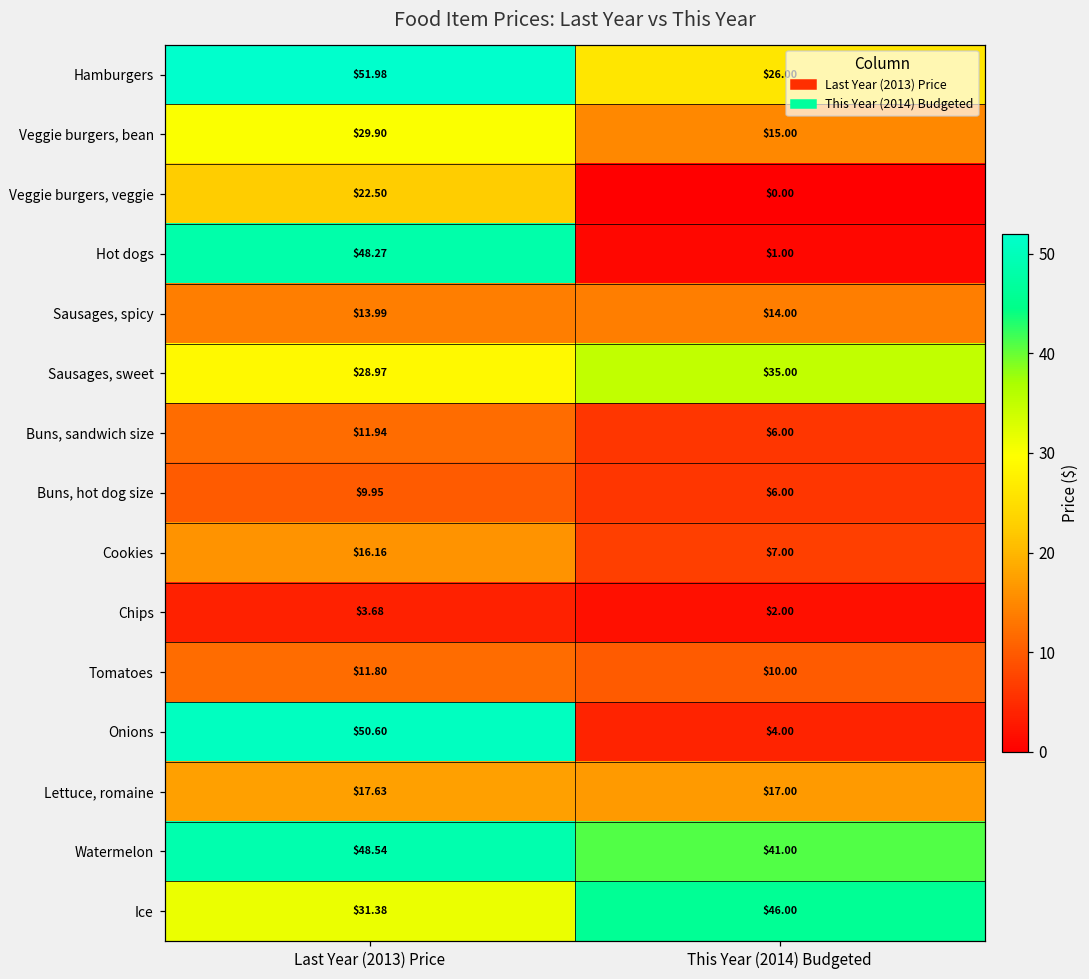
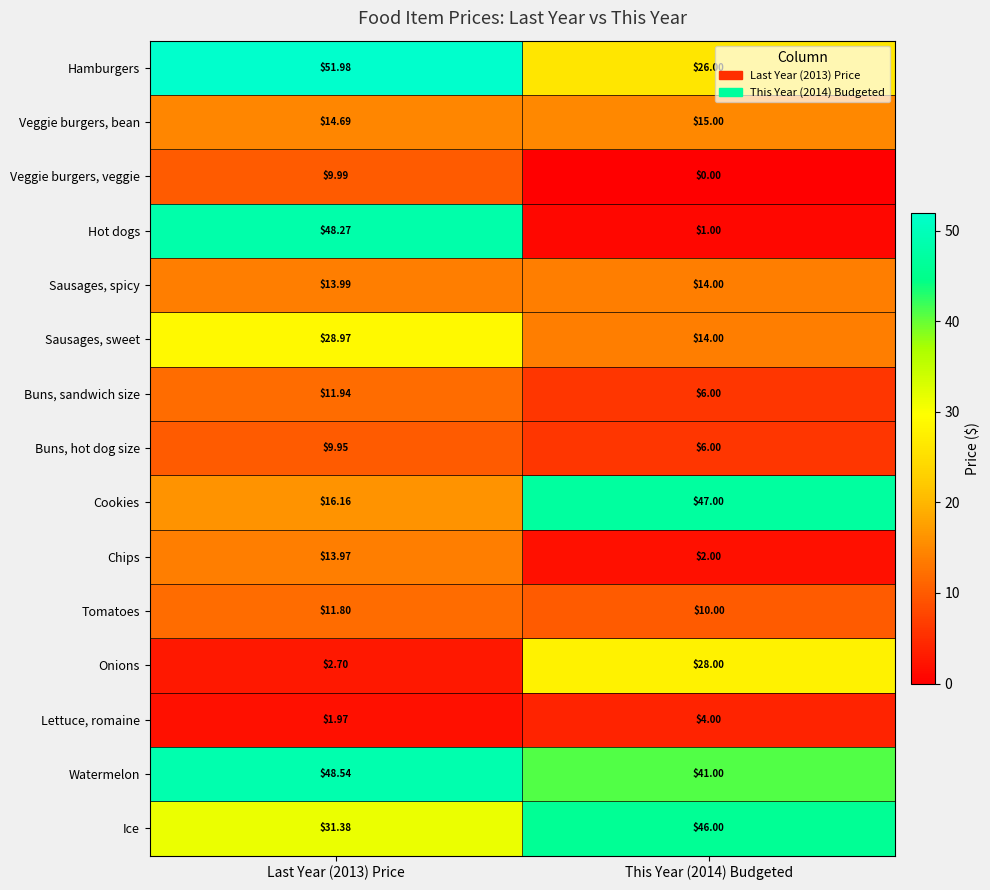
  {
    "Hamburgers": {
      "Last Year (2013) Price": "$51.98"
    },
    "Veggie burgers, bean": {
-     "Last Year (2013) Price": "$29.90",
+     "Last Year (2013) Price": "$14.69",
      "This Year (2014) Budgeted": "$15.00"
    },
    "Veggie burgers, veggie": {
-     "Last Year (2013) Price": "$22.50",
+     "Last Year (2013) Price": "$9.99",
      "This Year (2014) Budgeted": "$0.00"
    },
    "Hot dogs": {
      "Last Year (2013) Price": "$48.27",
      "This Year (2014) Budgeted": "$1.00"
    },
    "Sausages, spicy": {
      "Last Year (2013) Price": "$13.99",
      "This Year (2014) Budgeted": "$14.00"
    },
    "Sausages, sweet": {
      "Last Year (2013) Price": "$28.97",
-     "This Year (2014) Budgeted": "$35.00"
+     "This Year (2014) Budgeted": "$14.00"
    },
    "Buns, sandwich size": {
      "Last Year (2013) Price": "$11.94",
      "This Year (2014) Budgeted": "$6.00"
    },
    "Buns, hot dog size": {
      "Last Year (2013) Price": "$9.95",
      "This Year (2014) Budgeted": "$6.00"
    },
    "Cookies": {
      "Last Year (2013) Price": "$16.16",
-     "This Year (2014) Budgeted": "$7.00"
+     "This Year (2014) Budgeted": "$47.00"
    },
    "Chips": {
-     "Last Year (2013) Price": "$3.68",
+     "Last Year (2013) Price": "$13.97",
      "This Year (2014) Budgeted": "$2.00"
    },
    "Tomatoes": {
      "Last Year (2013) Price": "$11.80",
      "This Year (2014) Budgeted": "$10.00"
    },
    "Onions": {
-     "Last Year (2013) Price": "$50.60",
-     "This Year (2014) Budgeted": "$4.00"
+     "Last Year (2013) Price": "$2.70",
+     "This Year (2014) Budgeted": "$28.00"
    },
    "Lettuce, romaine": {
-     "Last Year (2013) Price": "$17.63",
-     "This Year (2014) Budgeted": "$17.00"
+     "Last Year (2013) Price": "$1.97",
+     "This Year (2014) Budgeted": "$4.00"
    },
    "Watermelon": {
      "Last Year (2013) Price": "$48.54",
      "This Year (2014) Budgeted": "$41.00"
    },
    "Ice": {
      "Last Year (2013) Price": "$31.38",
      "This Year (2014) Budgeted": "$46.00"
    }
  }
